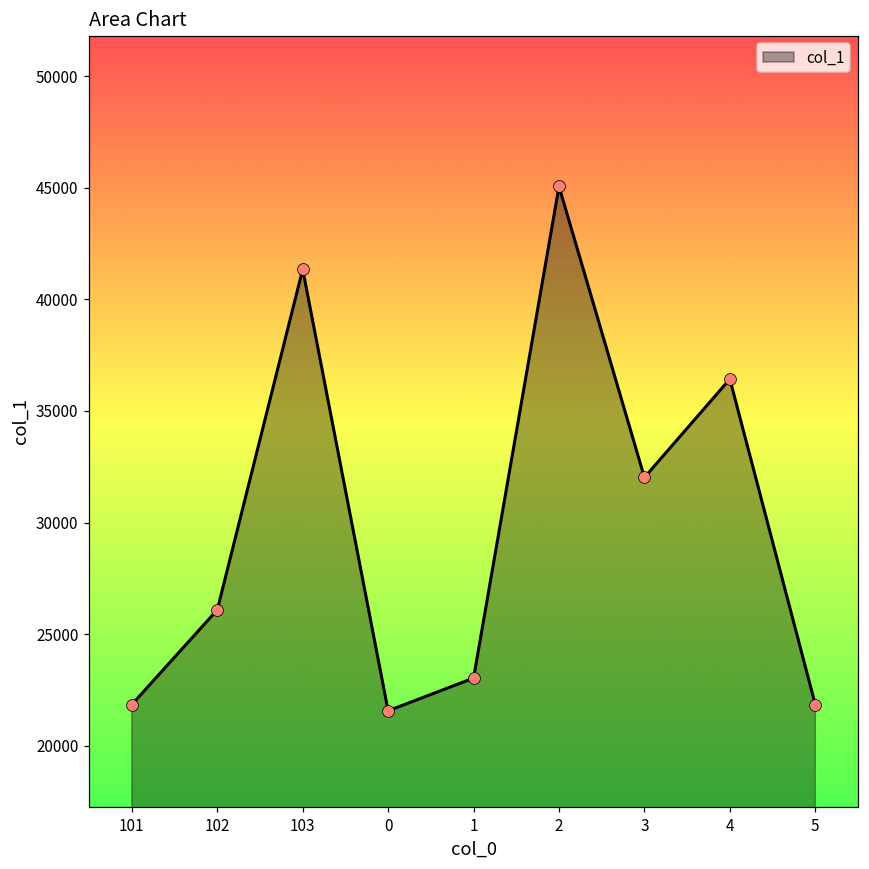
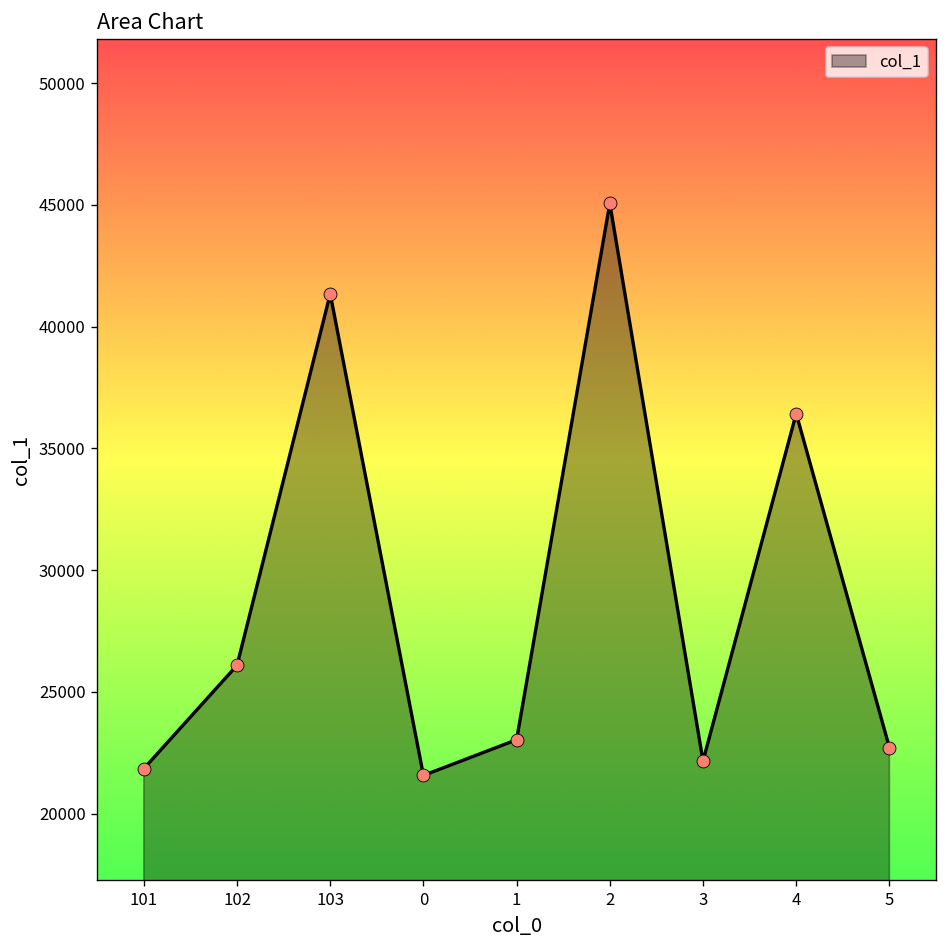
  {
    "101": 21800,
    "102": 26100,
    "103": 41300,
    "0": 21600,
    "1": 23000,
    "2": 45100,
-   "3": 32000,
+   "3": 22200,
    "4": 36400,
-   "5": 21800
+   "5": 22700
  }
